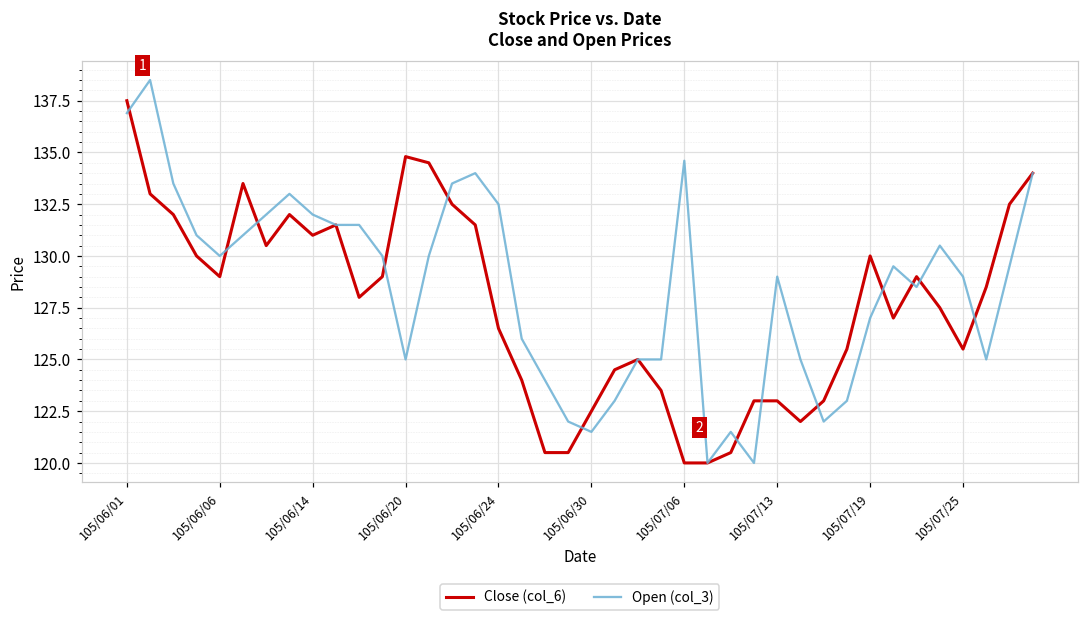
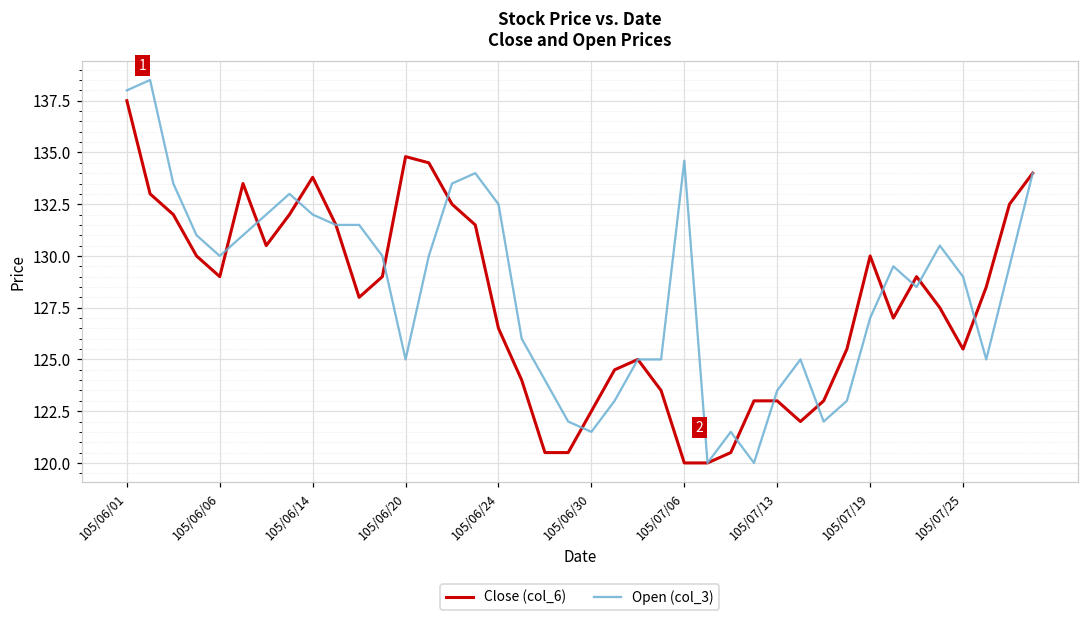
  {
    "Close (col_6)": {
      "105/06/01": 137.5,
      "105/06/06": 129.0,
-     "105/06/14": 131.0,
+     "105/06/14": 133.8,
      "105/06/20": 134.8,
      "105/06/24": 126.5,
      "105/06/30": 122.5,
      "105/07/06": 120.0,
      "105/07/13": 123.0,
      "105/07/19": 130.0,
      "105/07/25": 125.5
    },
    "Open (col_3)": {
-     "105/06/01": 136.9,
+     "105/06/01": 138.0,
      "105/06/06": 130.0,
      "105/06/14": 132.0,
      "105/06/20": 125.0,
      "105/06/24": 132.5,
      "105/06/30": 121.5,
      "105/07/06": 134.6,
-     "105/07/13": 129.0,
+     "105/07/13": 123.5,
      "105/07/19": 127.0,
      "105/07/25": 129.0
    }
  }
